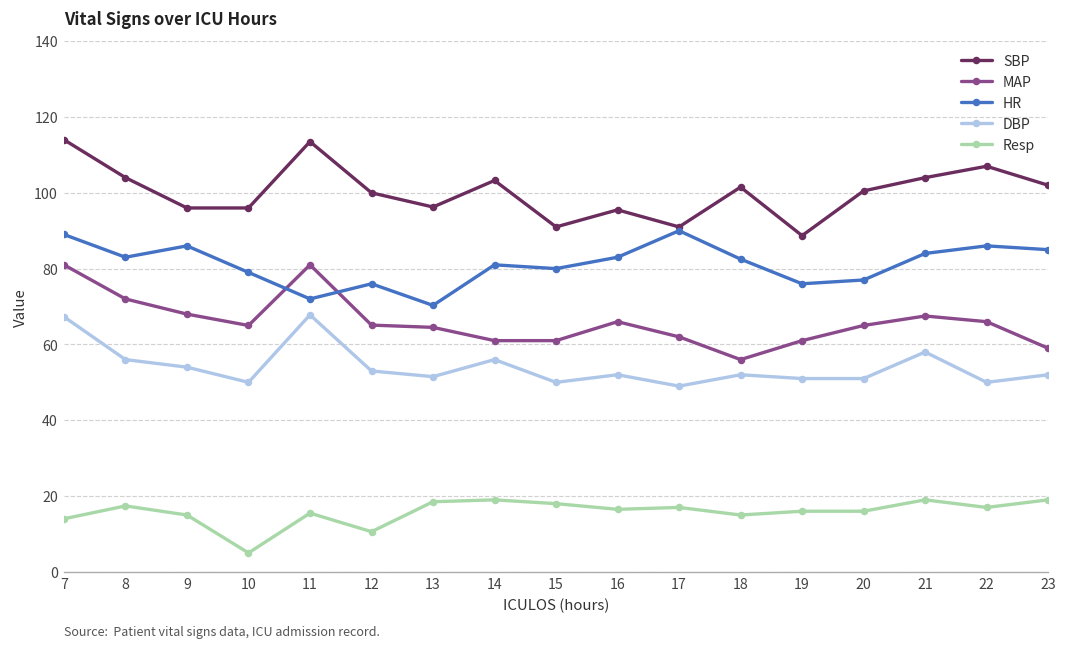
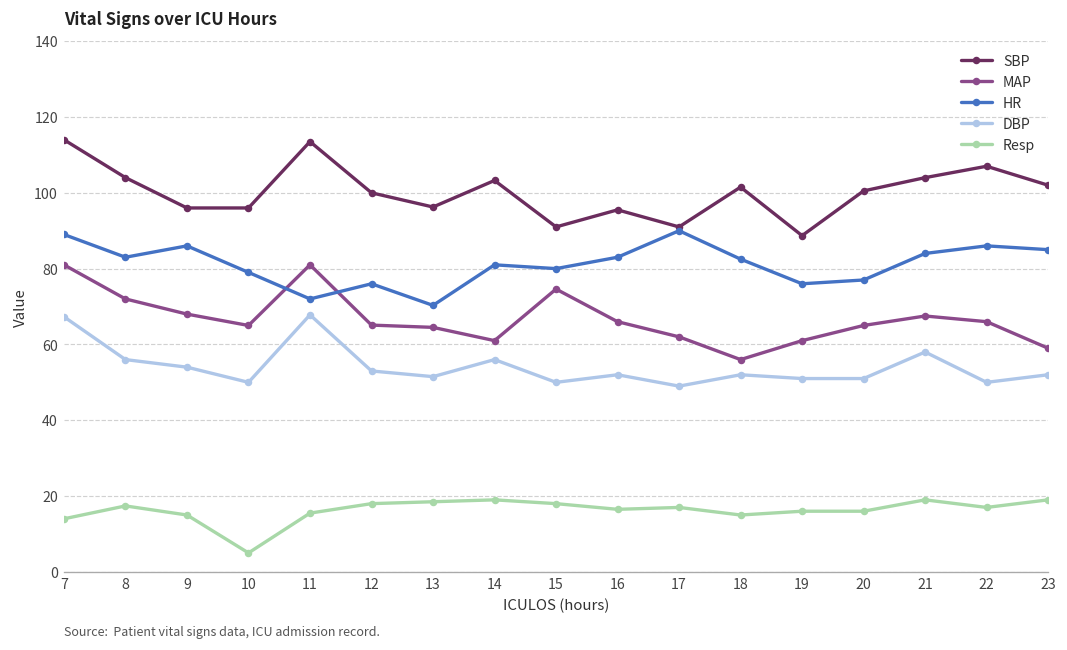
  {
    "SBP": {
      "7": 114,
      "8": 104,
      "9": 96,
      "10": 96,
      "11": 114,
      "12": 100,
      "13": 96,
      "14": 103,
      "15": 91,
      "16": 96,
      "17": 91,
      "18": 102,
      "19": 89,
      "20": 101,
      "21": 104,
      "22": 107,
      "23": 102
    },
    "MAP": {
      "7": 81,
      "8": 72,
      "9": 68,
      "10": 65,
      "11": 81,
      "12": 65,
      "13": 65,
      "14": 61,
-     "15": 61,
+     "15": 75,
      "16": 66,
      "17": 62,
      "18": 56,
      "19": 61,
      "20": 65,
      "21": 68,
      "22": 66,
      "23": 59
    },
    "HR": {
      "7": 89,
      "8": 83,
      "9": 86,
      "10": 79,
      "11": 72,
      "12": 76,
      "13": 70,
      "14": 81,
      "15": 80,
      "16": 83,
      "17": 90,
      "18": 83,
      "19": 76,
      "20": 77,
      "21": 84,
      "22": 86,
      "23": 85
    },
    "DBP": {
      "7": 67,
      "8": 56,
      "9": 54,
      "10": 50,
      "11": 68,
      "12": 53,
      "13": 52,
      "14": 56,
      "15": 50,
      "16": 52,
      "17": 49,
      "18": 52,
      "19": 51,
      "20": 51,
      "21": 58,
      "22": 50,
      "23": 52
    },
    "Resp": {
      "7": 14,
      "8": 17,
      "9": 15,
      "10": 5,
      "11": 16,
-     "12": 11,
+     "12": 18,
      "13": 19,
      "14": 19,
      "15": 18,
      "16": 17,
      "17": 17,
      "18": 15,
      "19": 16,
      "20": 16,
      "21": 19,
      "22": 17,
      "23": 19
    }
  }
